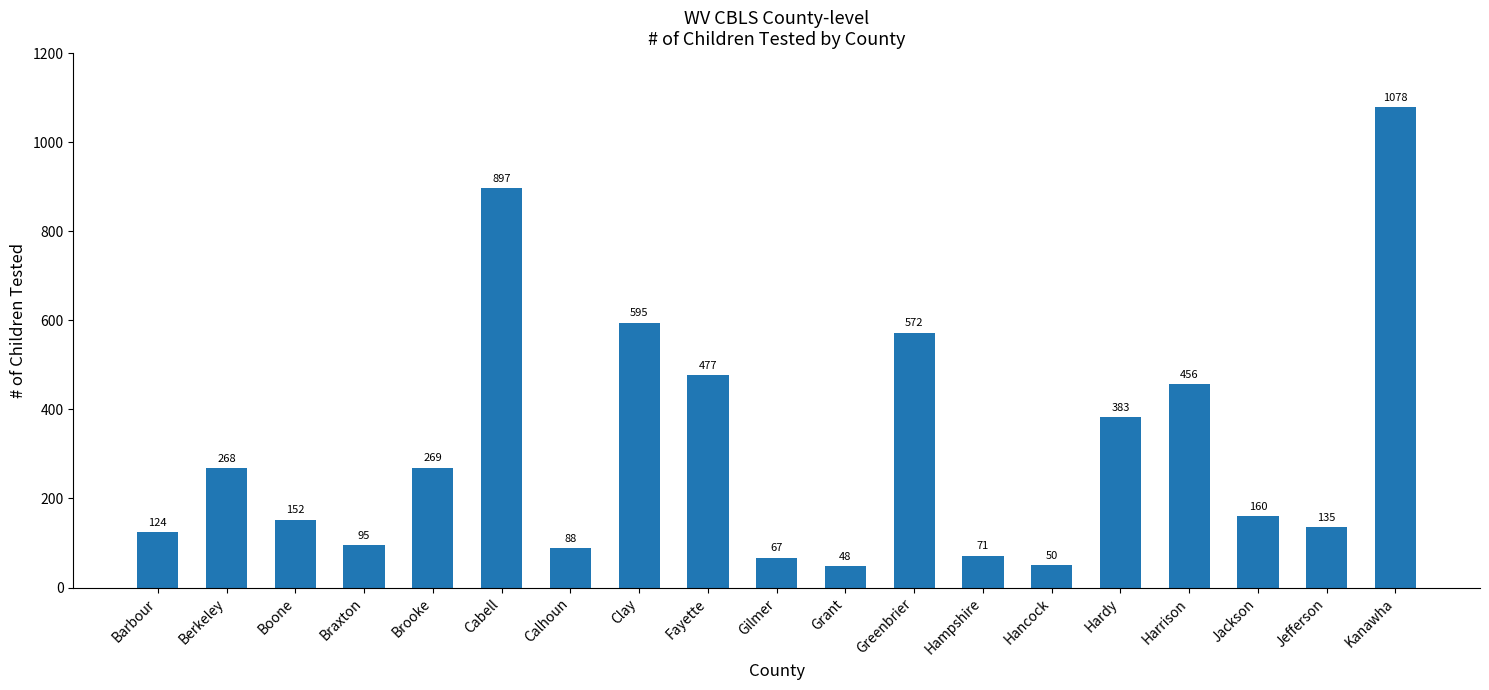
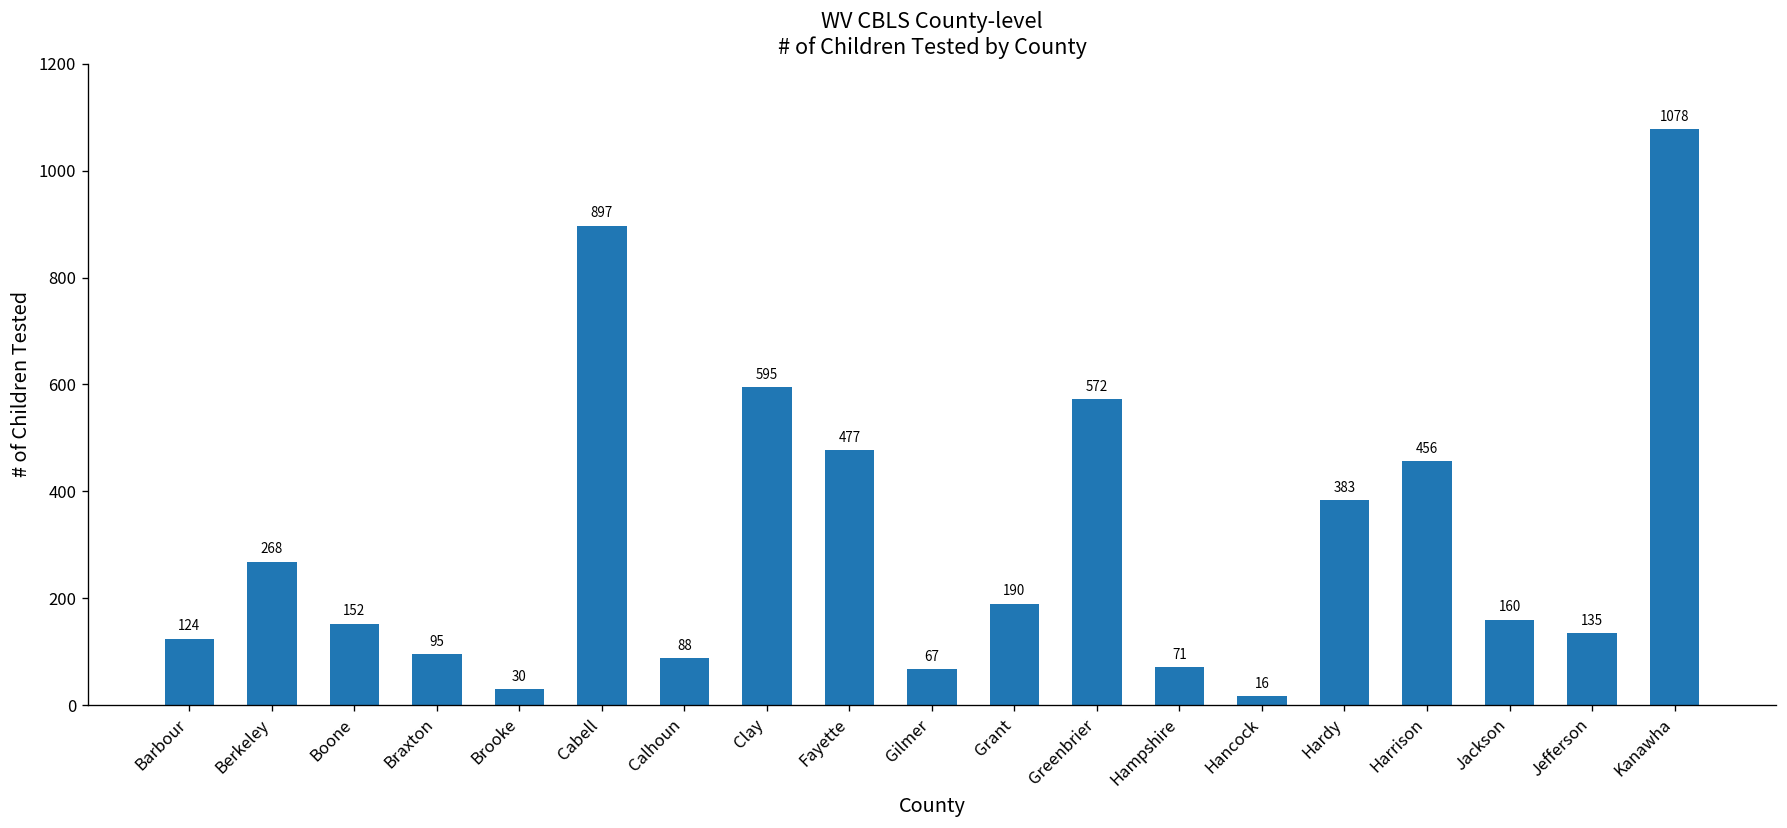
  {
    "Barbour": 124,
    "Berkeley": 268,
    "Boone": 152,
    "Braxton": 95,
-   "Brooke": 269,
+   "Brooke": 30,
    "Cabell": 897,
    "Calhoun": 88,
    "Clay": 595,
    "Fayette": 477,
    "Gilmer": 67,
-   "Grant": 48,
+   "Grant": 190,
    "Greenbrier": 572,
    "Hampshire": 71,
-   "Hancock": 50,
+   "Hancock": 16,
    "Hardy": 383,
    "Harrison": 456,
    "Jackson": 160,
    "Jefferson": 135,
    "Kanawha": 1078
  }
